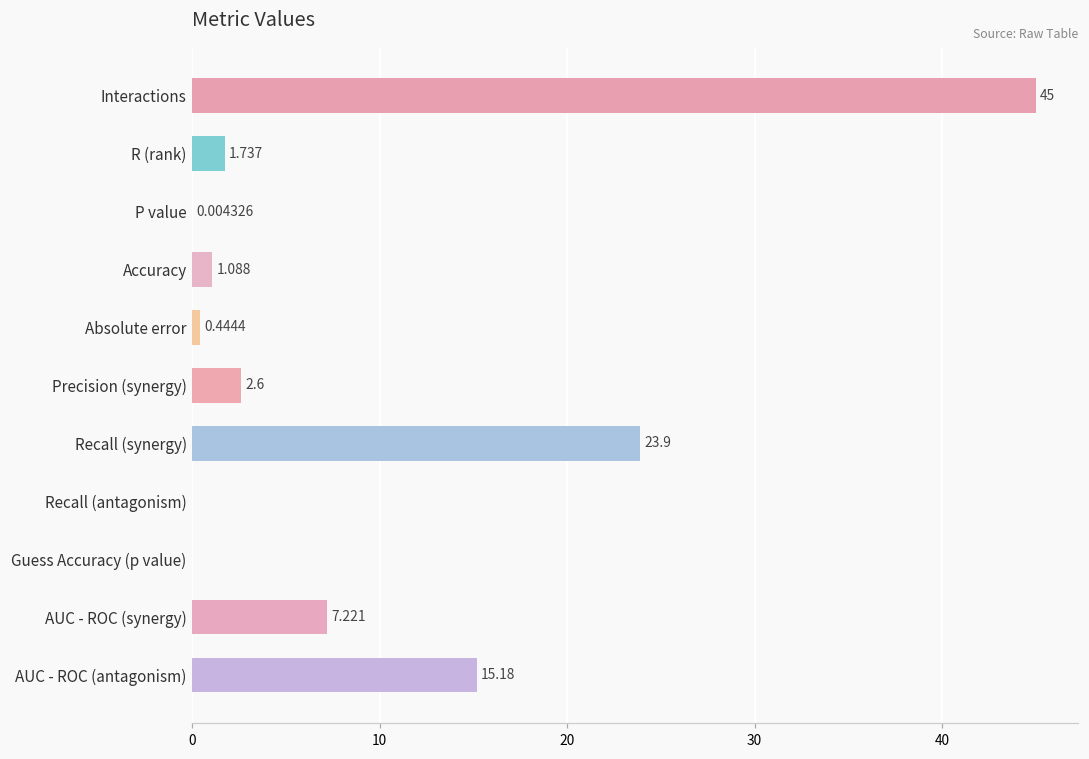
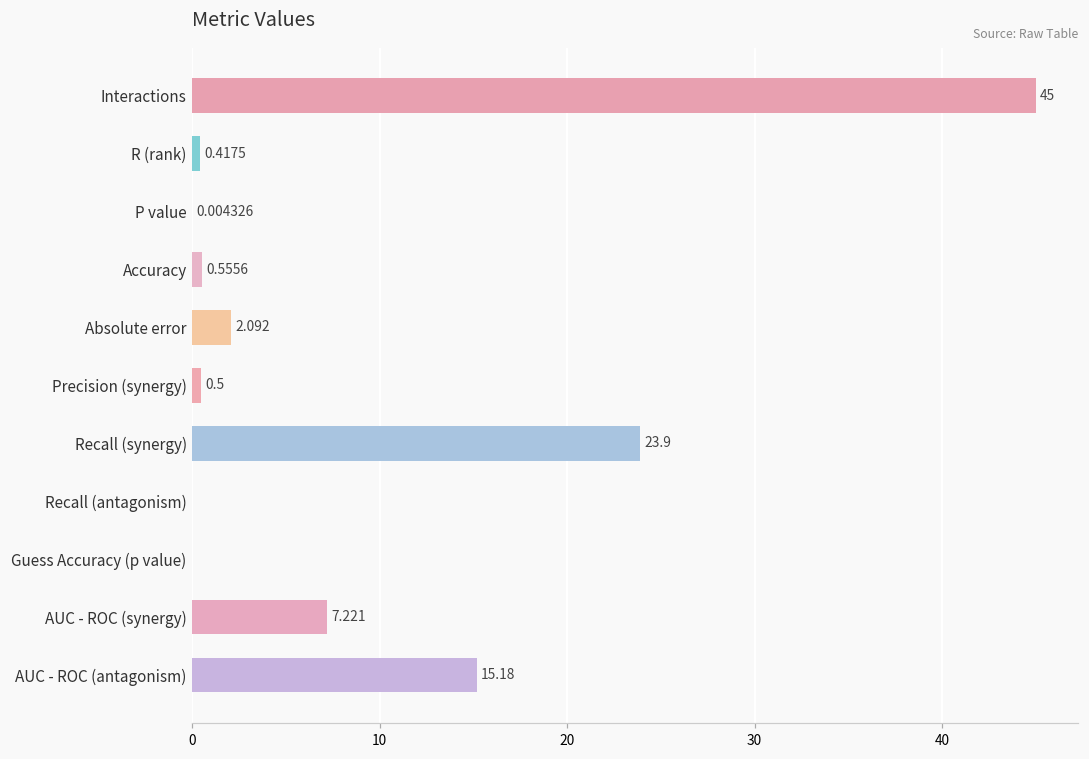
  {
    "Interactions": 45,
-   "R (rank)": 1.737,
+   "R (rank)": 0.4175,
    "P value": 0.004326,
-   "Accuracy": 1.088,
-   "Absolute error": 0.4444,
-   "Precision (synergy)": 2.6,
+   "Accuracy": 0.5556,
+   "Absolute error": 2.092,
+   "Precision (synergy)": 0.5,
    "Recall (synergy)": 23.9,
    "AUC - ROC (synergy)": 7.221,
    "AUC - ROC (antagonism)": 15.18
  }
